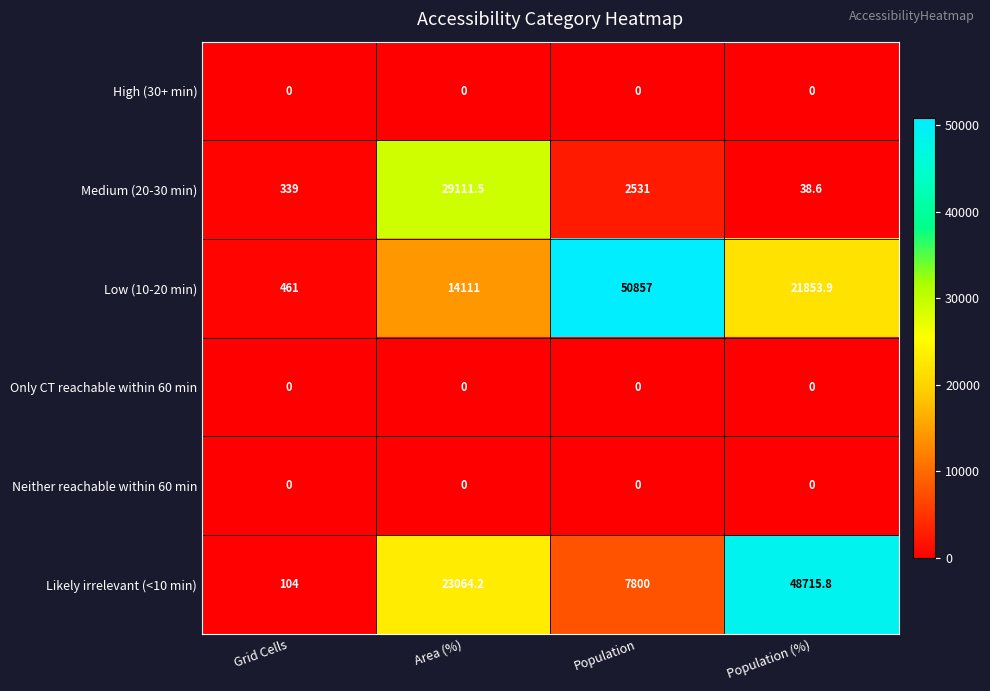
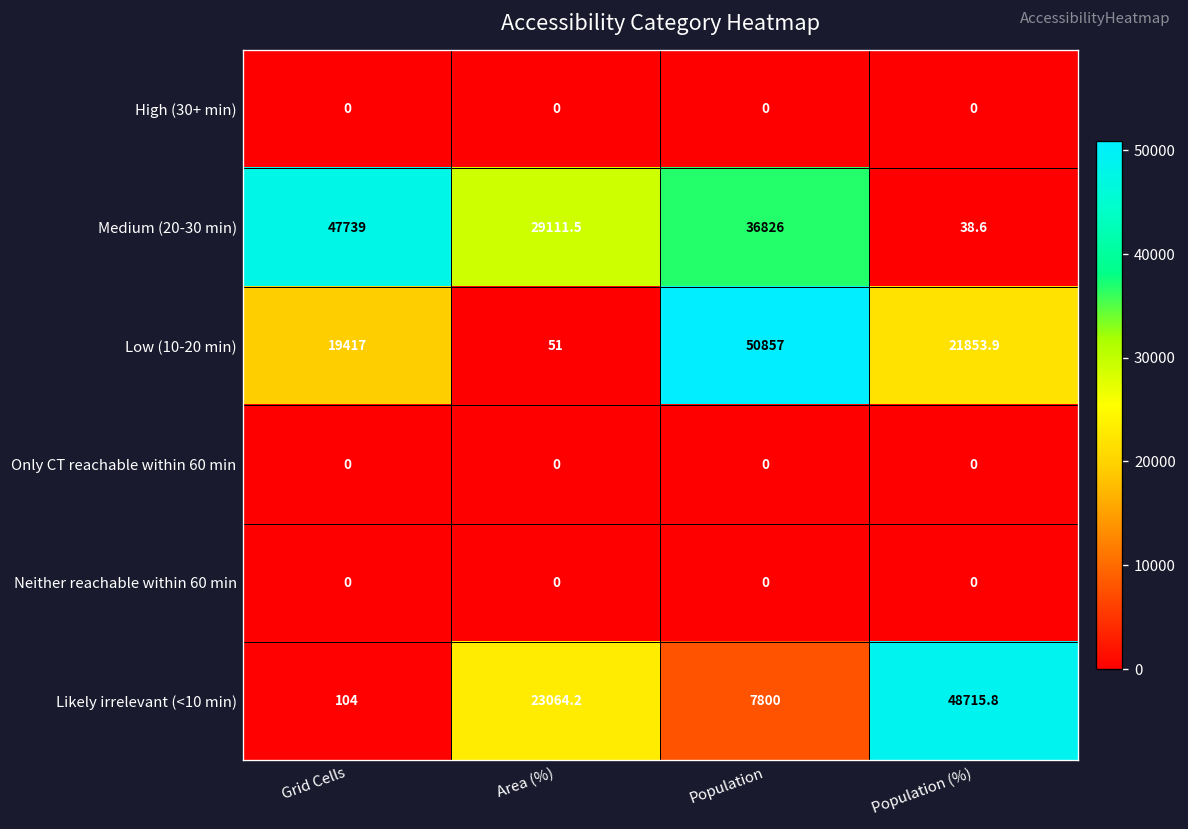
  {
    "High (30+ min)": {
      "Grid Cells": 0,
      "Area (%)": 0,
      "Population": 0,
      "Population (%)": 0
    },
    "Medium (20-30 min)": {
-     "Grid Cells": 339,
+     "Grid Cells": 47739,
      "Area (%)": 29111.5,
-     "Population": 2531,
+     "Population": 36826,
      "Population (%)": 38.6
    },
    "Low (10-20 min)": {
-     "Grid Cells": 461,
-     "Area (%)": 14111,
+     "Grid Cells": 19417,
+     "Area (%)": 51,
      "Population": 50857,
      "Population (%)": 21853.9
    },
    "Only CT reachable within 60 min": {
      "Grid Cells": 0,
      "Area (%)": 0,
      "Population": 0,
      "Population (%)": 0
    },
    "Neither reachable within 60 min": {
      "Grid Cells": 0,
      "Area (%)": 0,
      "Population": 0,
      "Population (%)": 0
    },
    "Likely irrelevant (<10 min)": {
      "Grid Cells": 104,
      "Area (%)": 23064.2,
      "Population": 7800,
      "Population (%)": 48715.8
    }
  }
